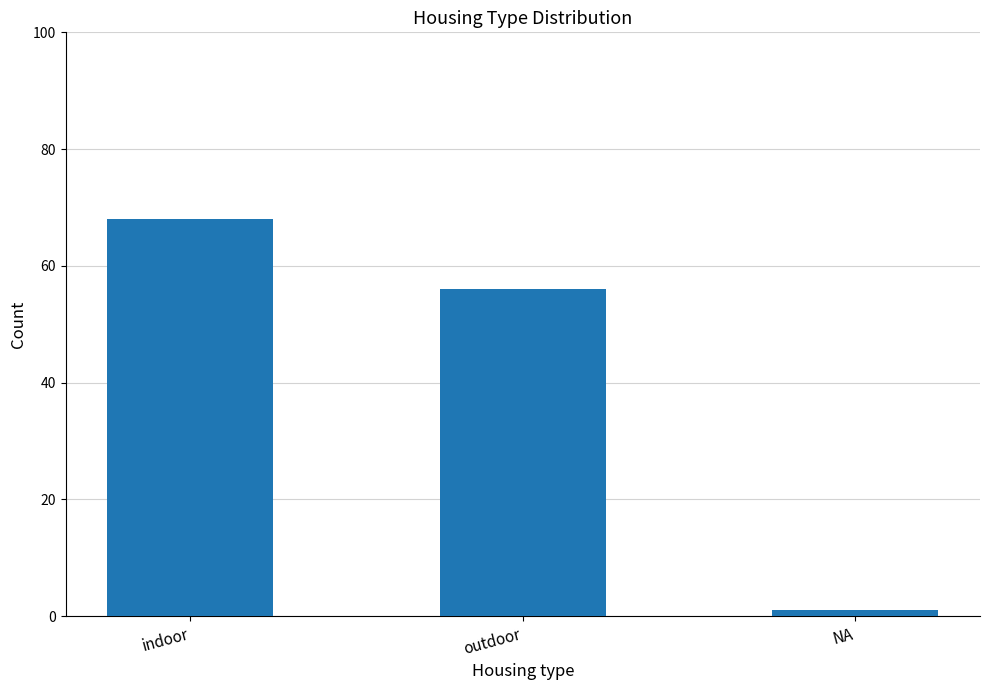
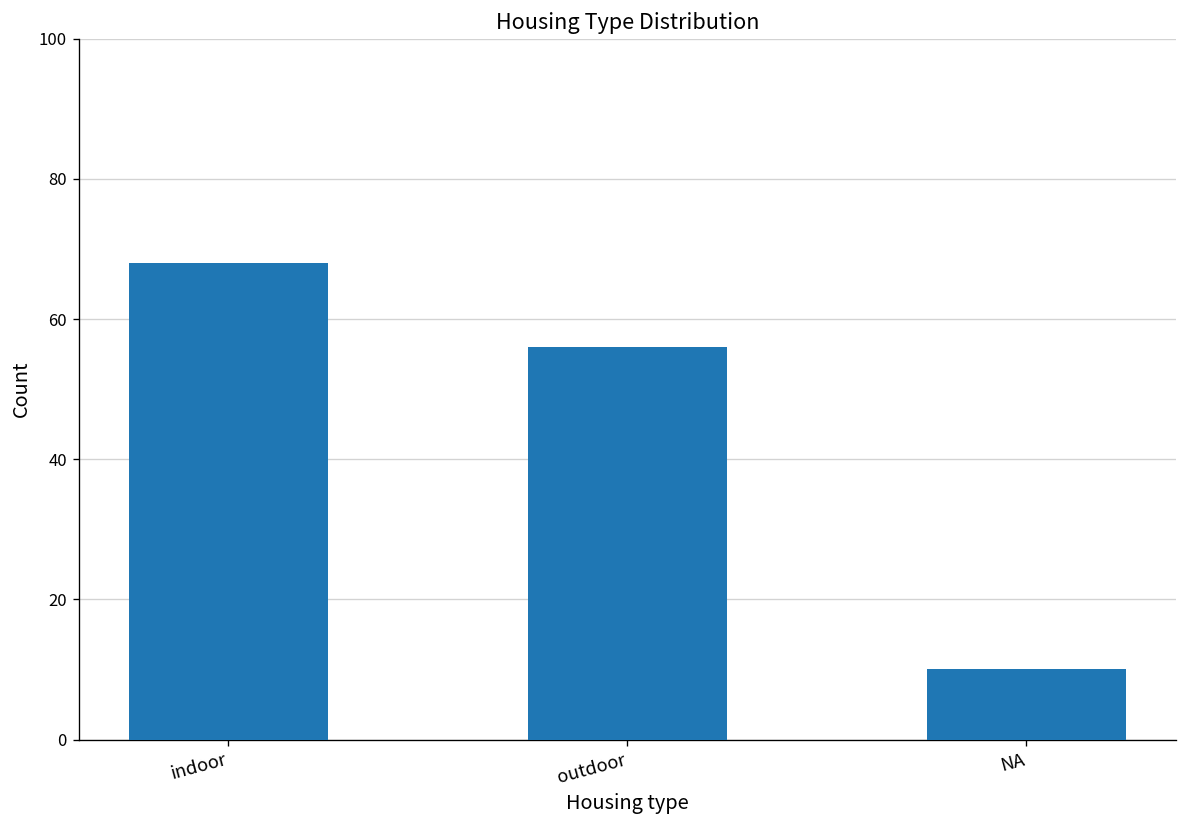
  {
    "indoor": 68,
    "outdoor": 56,
-   "NA": 1
+   "NA": 10
  }
